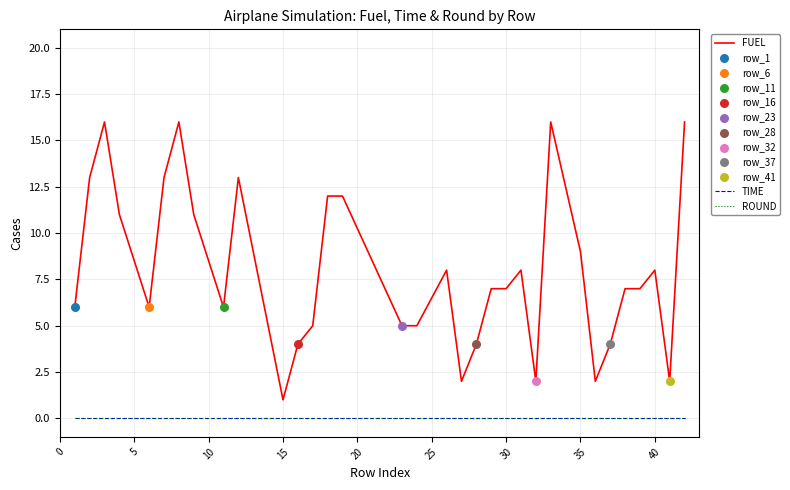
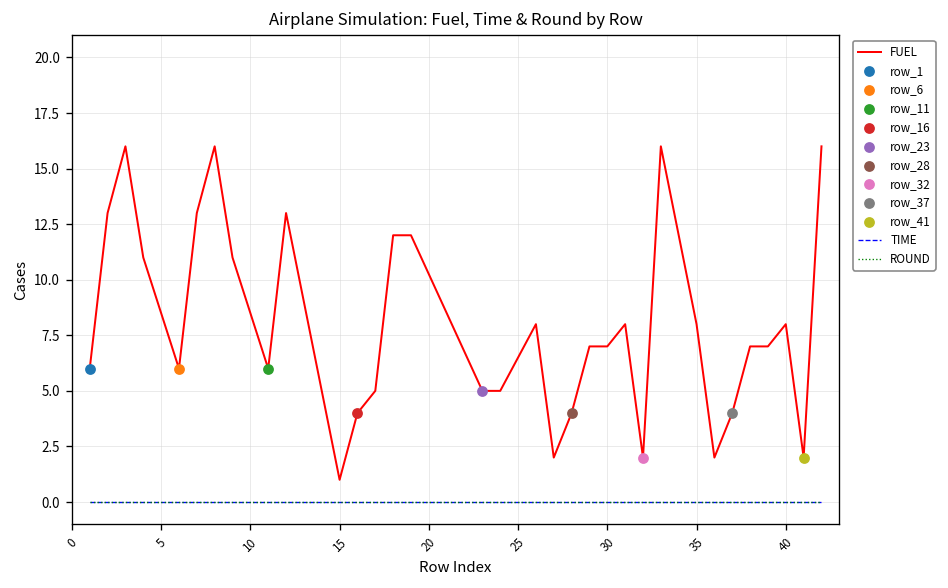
  {
    "FUEL": {
      "15": 1,
      "30": 7,
-     "35": 9,
+     "35": 8,
      "40": 8
    },
    "ROUND": {
      "15": 0,
      "30": 0,
      "35": 0,
      "40": 0
    }
  }
